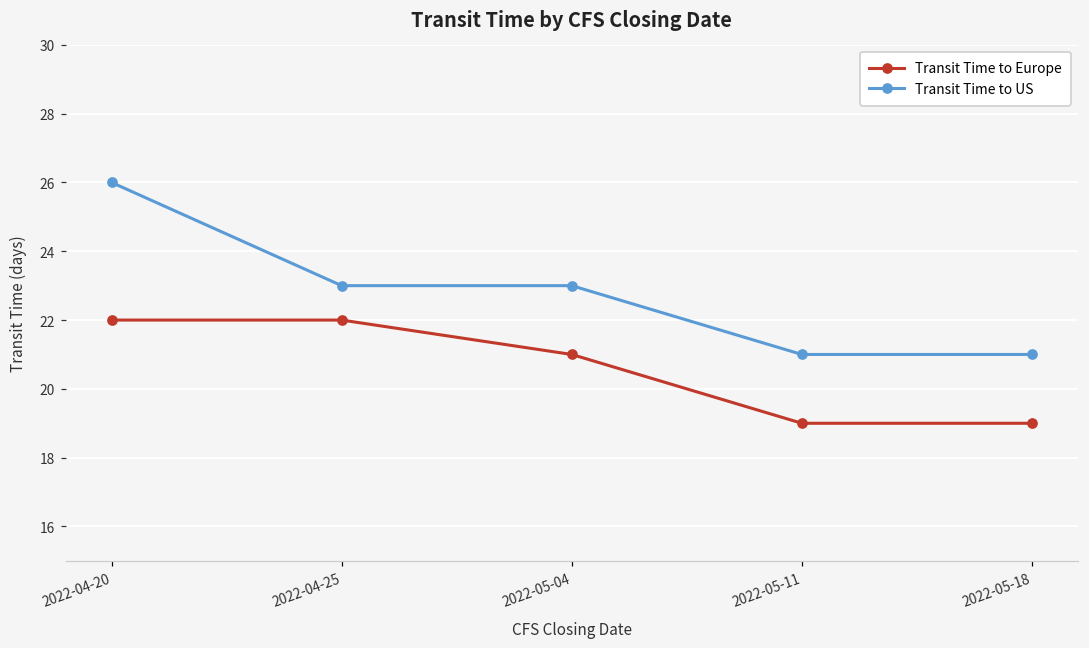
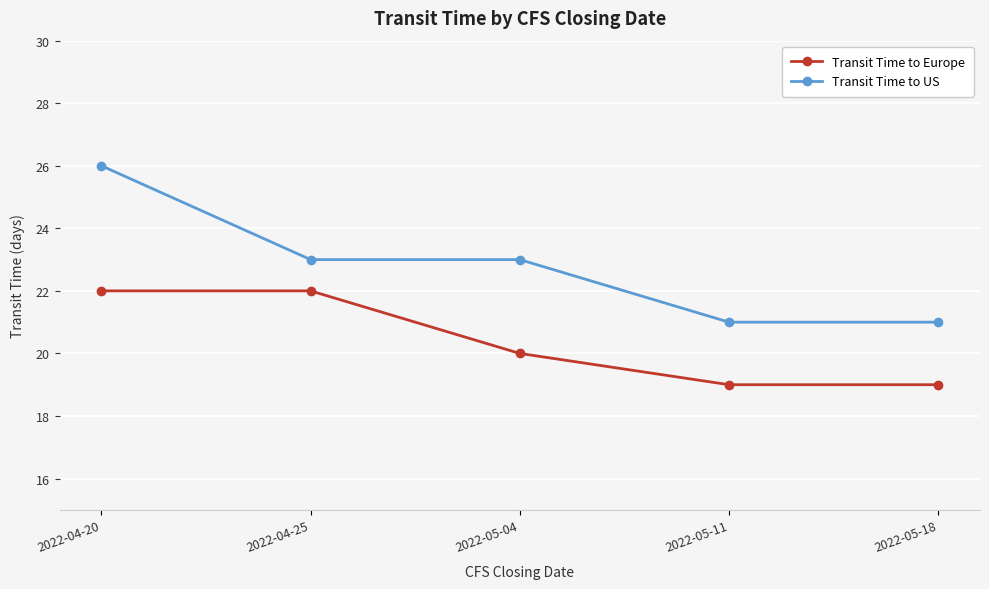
  {
    "Transit Time to Europe": {
      "2022-04-20": 22,
      "2022-04-25": 22,
-     "2022-05-04": 21,
+     "2022-05-04": 20,
      "2022-05-11": 19,
      "2022-05-18": 19
    },
    "Transit Time to US": {
      "2022-04-20": 26,
      "2022-04-25": 23,
      "2022-05-04": 23,
      "2022-05-11": 21,
      "2022-05-18": 21
    }
  }
